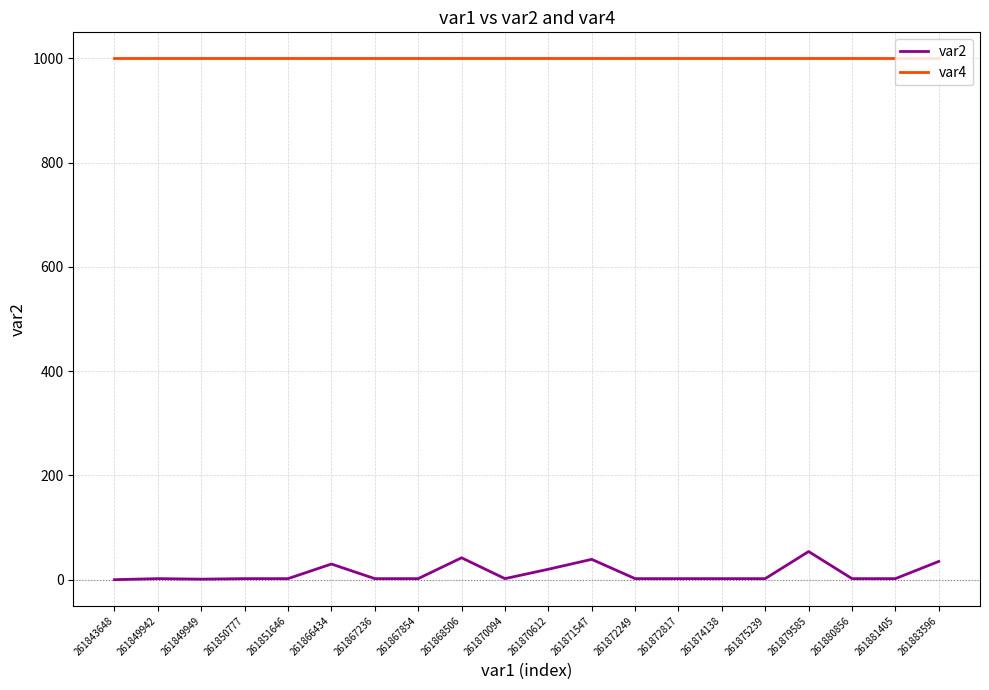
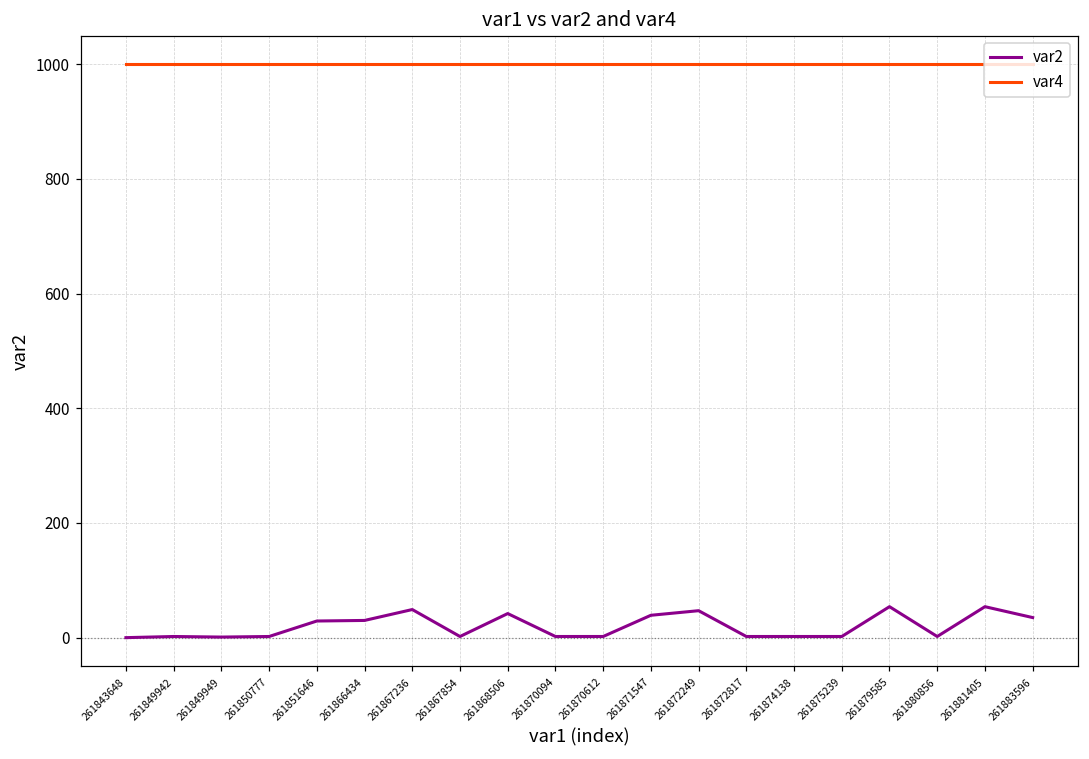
  {
    "var2": {
      "261843648": 0,
      "261849942": 0,
      "261849949": 0,
      "261850777": 0,
-     "261851646": 0,
+     "261851646": 30,
      "261866434": 30,
-     "261867236": 0,
+     "261867236": 50,
      "261867854": 0,
      "261868506": 40,
      "261870094": 0,
-     "261870612": 20,
+     "261870612": 0,
      "261871547": 40,
-     "261872249": 0,
+     "261872249": 50,
      "261872817": 0,
      "261874138": 0,
      "261875239": 0,
      "261879585": 50,
      "261880856": 0,
-     "261881405": 0,
+     "261881405": 50,
      "261883596": 40
    },
    "var4": {
      "261843648": 1000,
      "261849942": 1000,
      "261849949": 1000,
      "261850777": 1000,
      "261851646": 1000,
      "261866434": 1000,
      "261867236": 1000,
      "261867854": 1000,
      "261868506": 1000,
      "261870094": 1000,
      "261870612": 1000,
      "261871547": 1000,
      "261872249": 1000,
      "261872817": 1000,
      "261874138": 1000,
      "261875239": 1000,
      "261879585": 1000,
      "261880856": 1000
    }
  }
